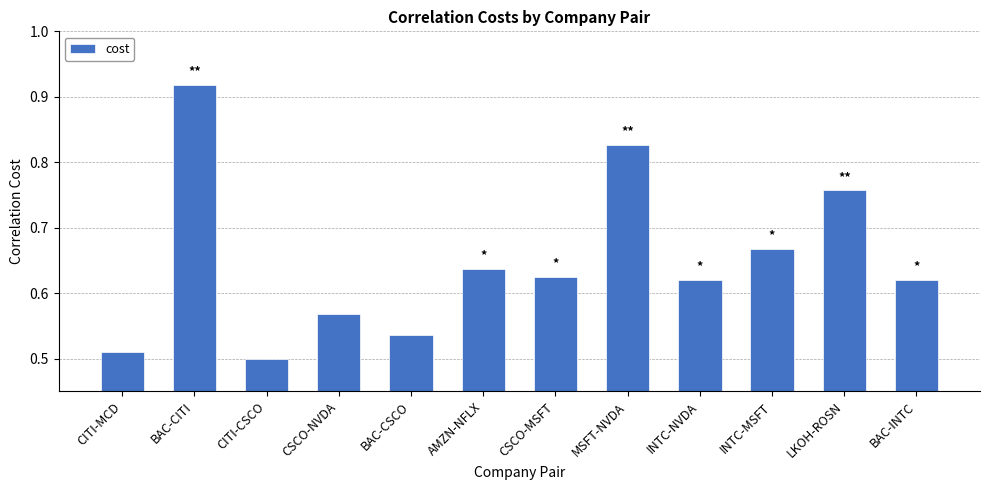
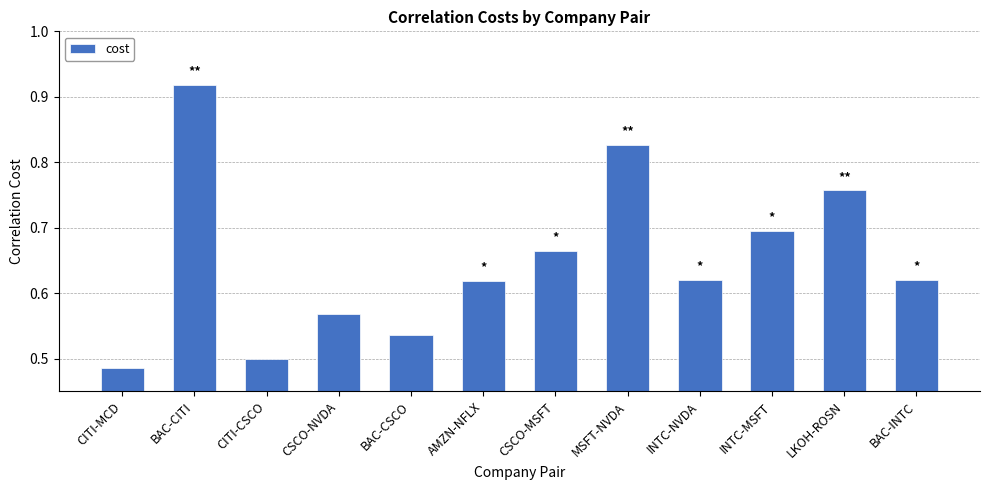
  {
-   "CITI-MCD": 0.51,
+   "CITI-MCD": 0.49,
    "BAC-CITI": 0.92,
    "CITI-CSCO": 0.50,
    "CSCO-NVDA": 0.57,
    "BAC-CSCO": 0.54,
-   "AMZN-NFLX": 0.64,
-   "CSCO-MSFT": 0.63,
+   "AMZN-NFLX": 0.62,
+   "CSCO-MSFT": 0.67,
    "MSFT-NVDA": 0.83,
    "INTC-NVDA": 0.62,
-   "INTC-MSFT": 0.67,
+   "INTC-MSFT": 0.70,
    "LKOH-ROSN": 0.76,
    "BAC-INTC": 0.62
  }
